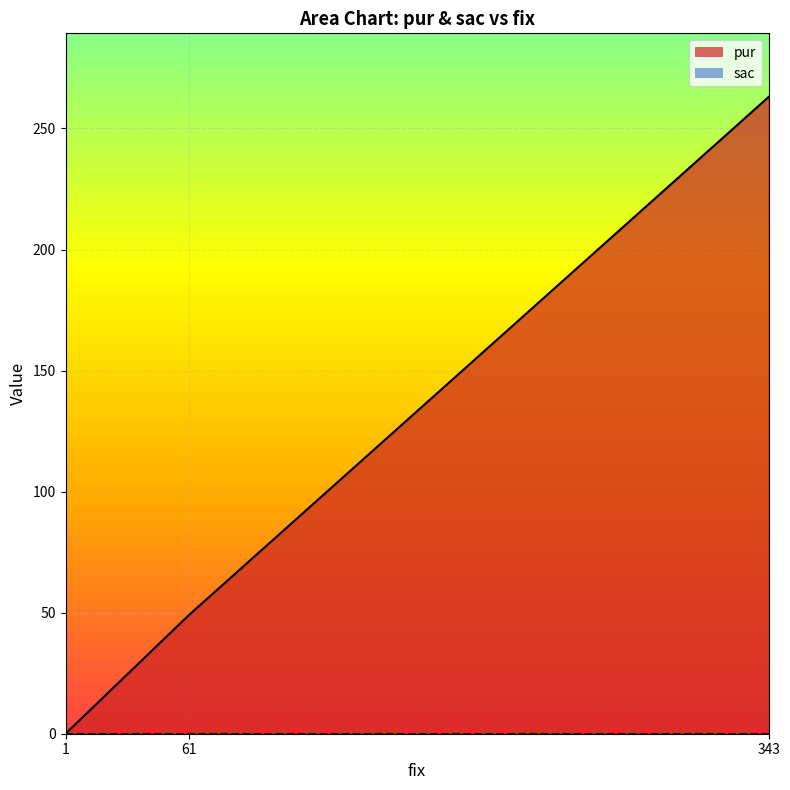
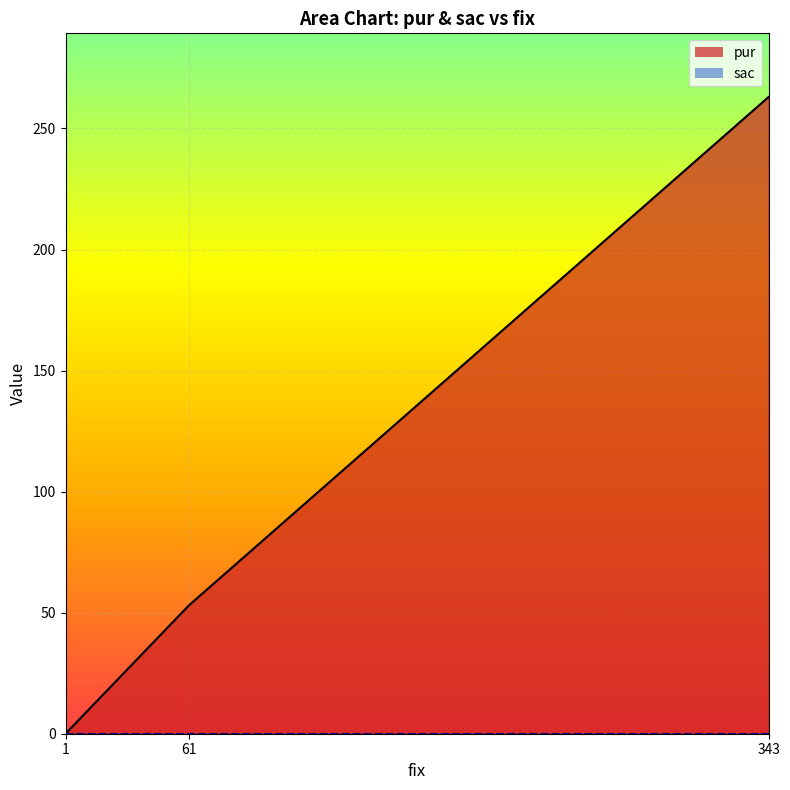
  {
    "pur": {
-     "61": 49,
+     "61": 53,
      "343": 263
    },
    "sac": {
      "61": 0,
      "343": 0
    }
  }
